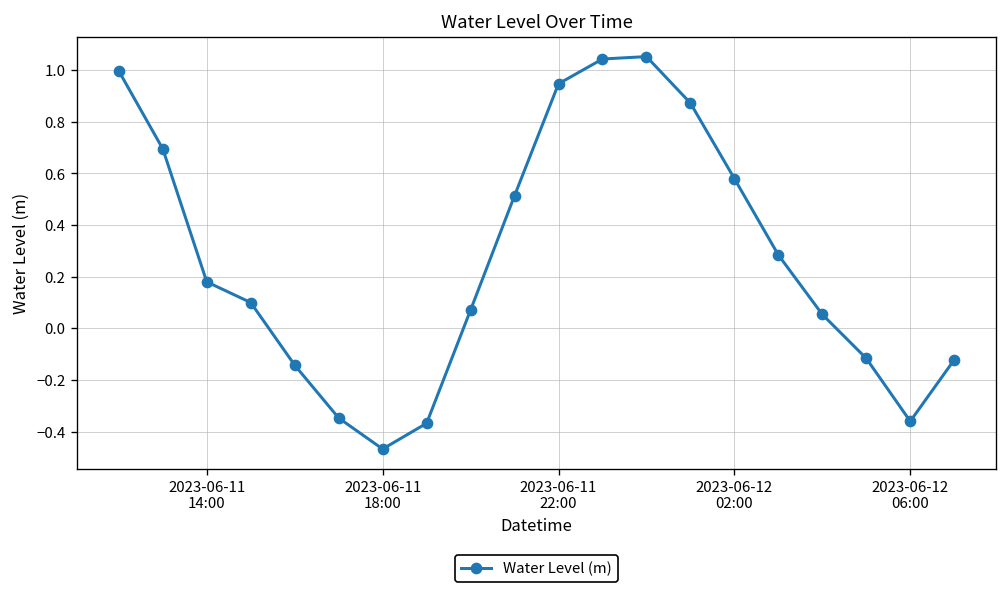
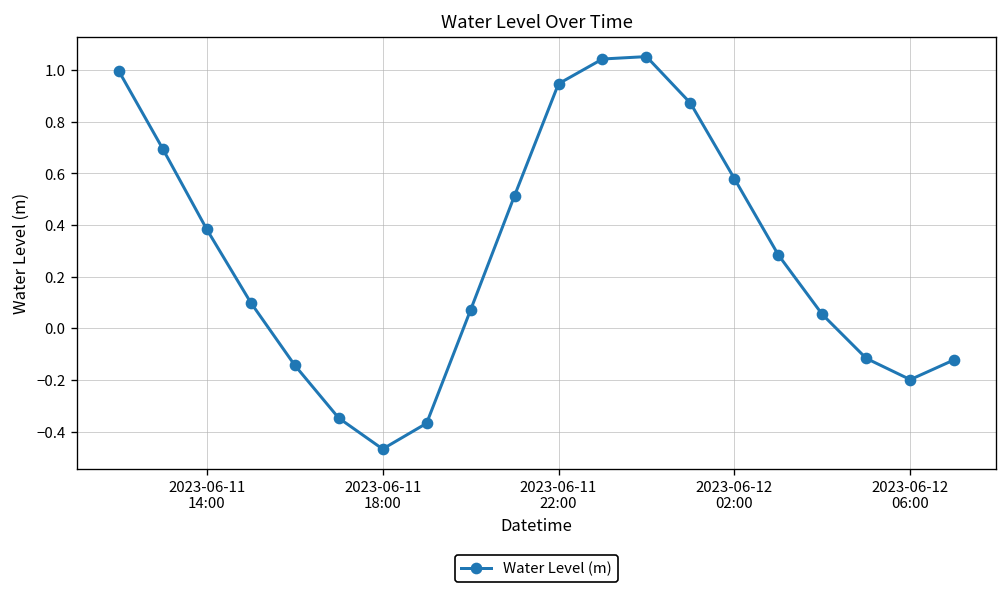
  {
-   "2023-06-11 14:00": 0.18,
+   "2023-06-11 14:00": 0.38,
    "2023-06-11 18:00": -0.47,
    "2023-06-11 22:00": 0.95,
    "2023-06-12 02:00": 0.58,
-   "2023-06-12 06:00": -0.36
+   "2023-06-12 06:00": -0.20
  }
